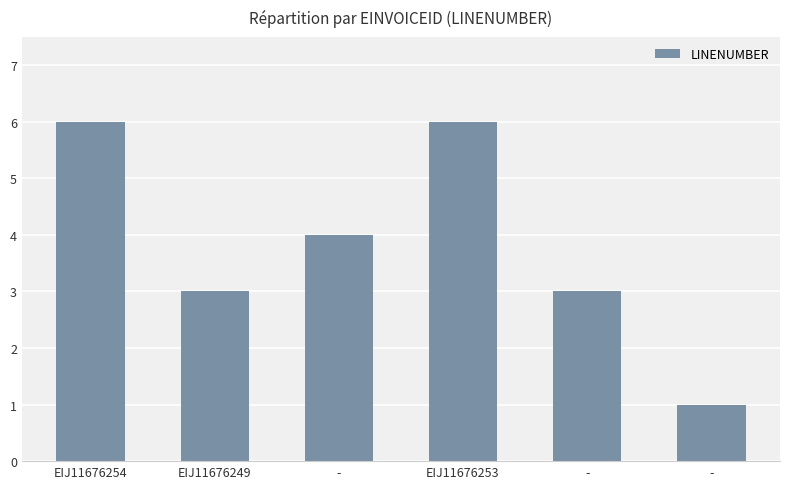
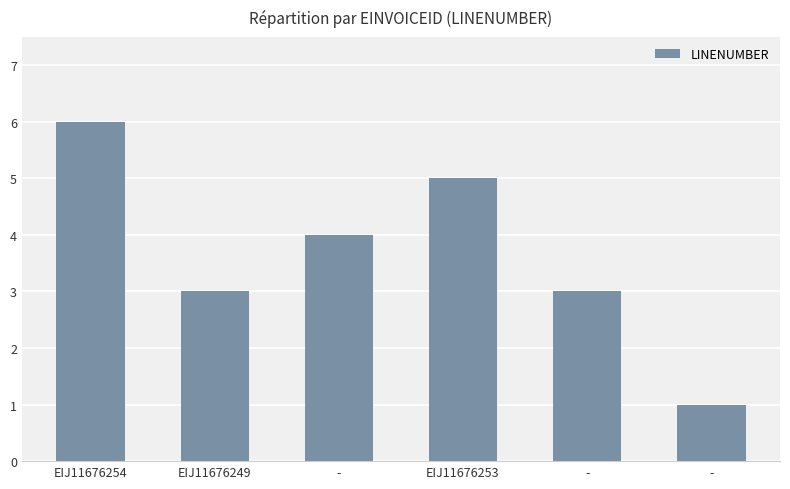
  {
    "EIJ11676254": 6,
    "EIJ11676249": 3,
-   "EIJ11676253": 6
+   "EIJ11676253": 5
  }
